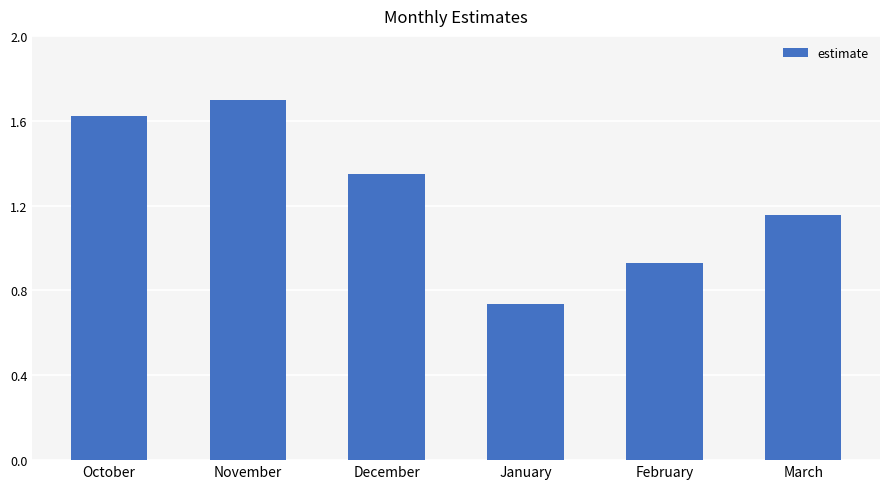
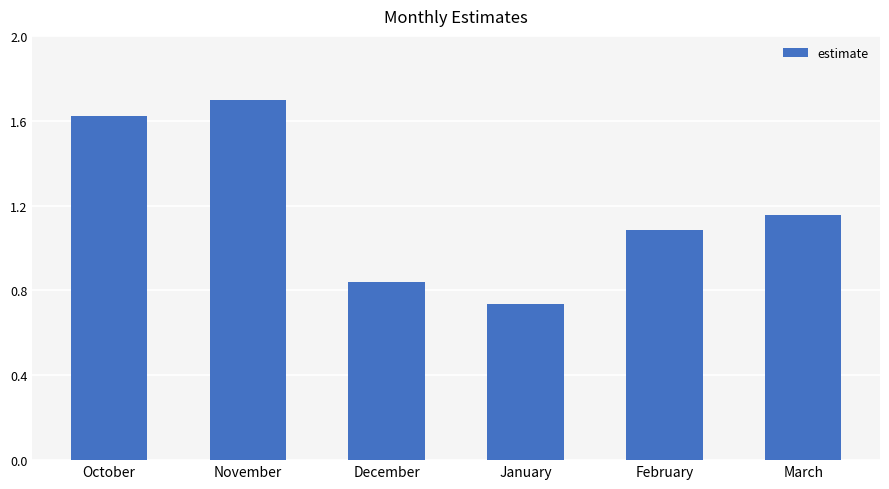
  {
    "October": 1.62,
    "November": 1.70,
-   "December": 1.35,
+   "December": 0.84,
    "January": 0.74,
-   "February": 0.93,
+   "February": 1.08,
    "March": 1.16
  }
